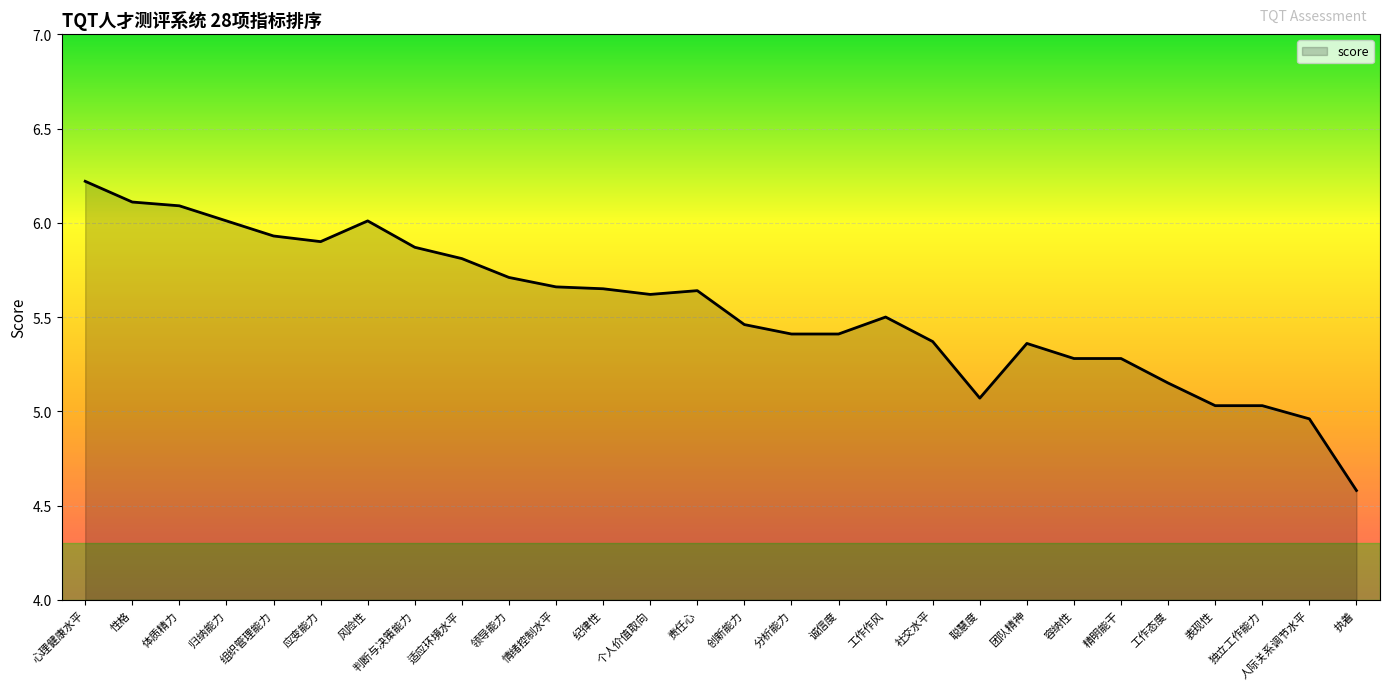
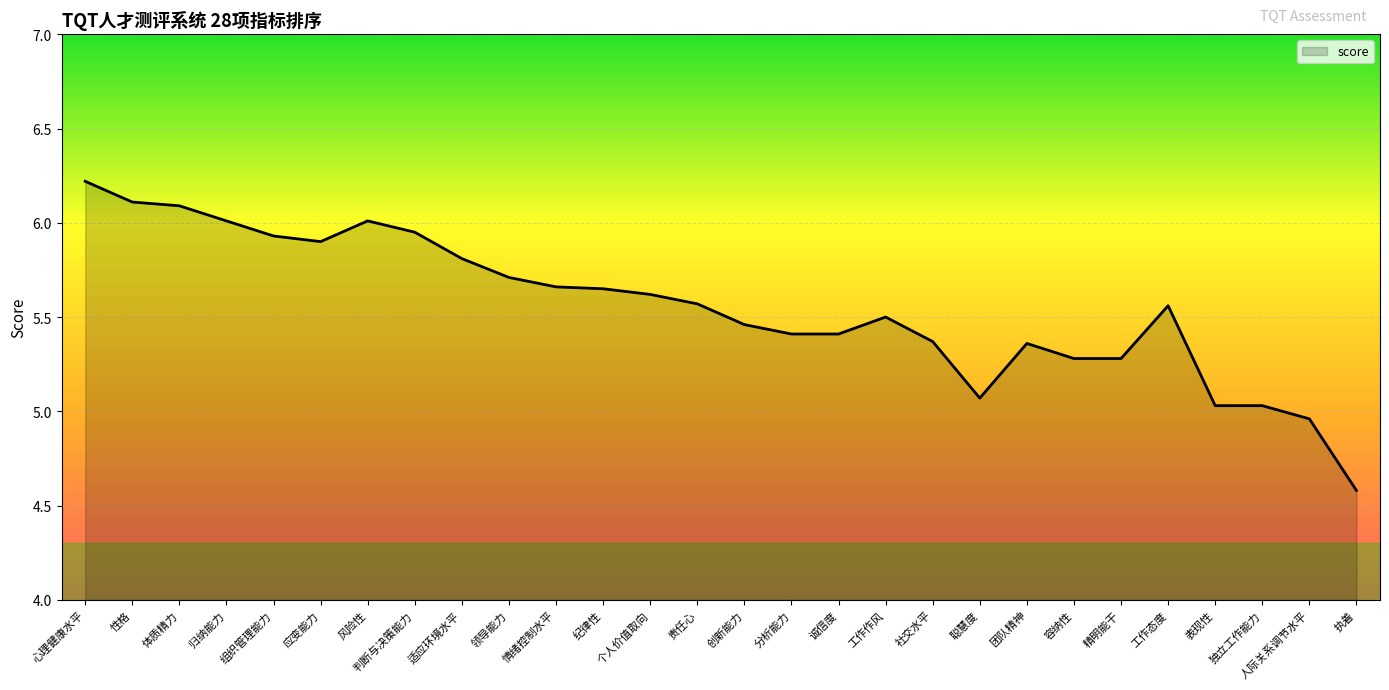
  {
    "心理健康水平": 6.22,
    "性格": 6.11,
    "体质精力": 6.09,
    "归纳能力": 6.01,
    "组织管理能力": 5.93,
    "应变能力": 5.90,
    "风险性": 6.01,
-   "判断与决策能力": 5.87,
+   "判断与决策能力": 5.95,
    "适应环境水平": 5.81,
    "领导能力": 5.71,
    "情绪控制水平": 5.66,
    "纪律性": 5.65,
    "个人价值取向": 5.62,
-   "责任心": 5.64,
+   "责任心": 5.57,
    "创新能力": 5.46,
    "分析能力": 5.41,
    "诚信度": 5.41,
    "工作作风": 5.50,
    "社交水平": 5.37,
    "聪慧度": 5.07,
    "团队精神": 5.36,
    "容纳性": 5.28,
    "精明能干": 5.28,
-   "工作态度": 5.15,
+   "工作态度": 5.56,
    "表现性": 5.03,
    "独立工作能力": 5.03,
    "人际关系调节水平": 4.96,
    "执着": 4.58
  }
